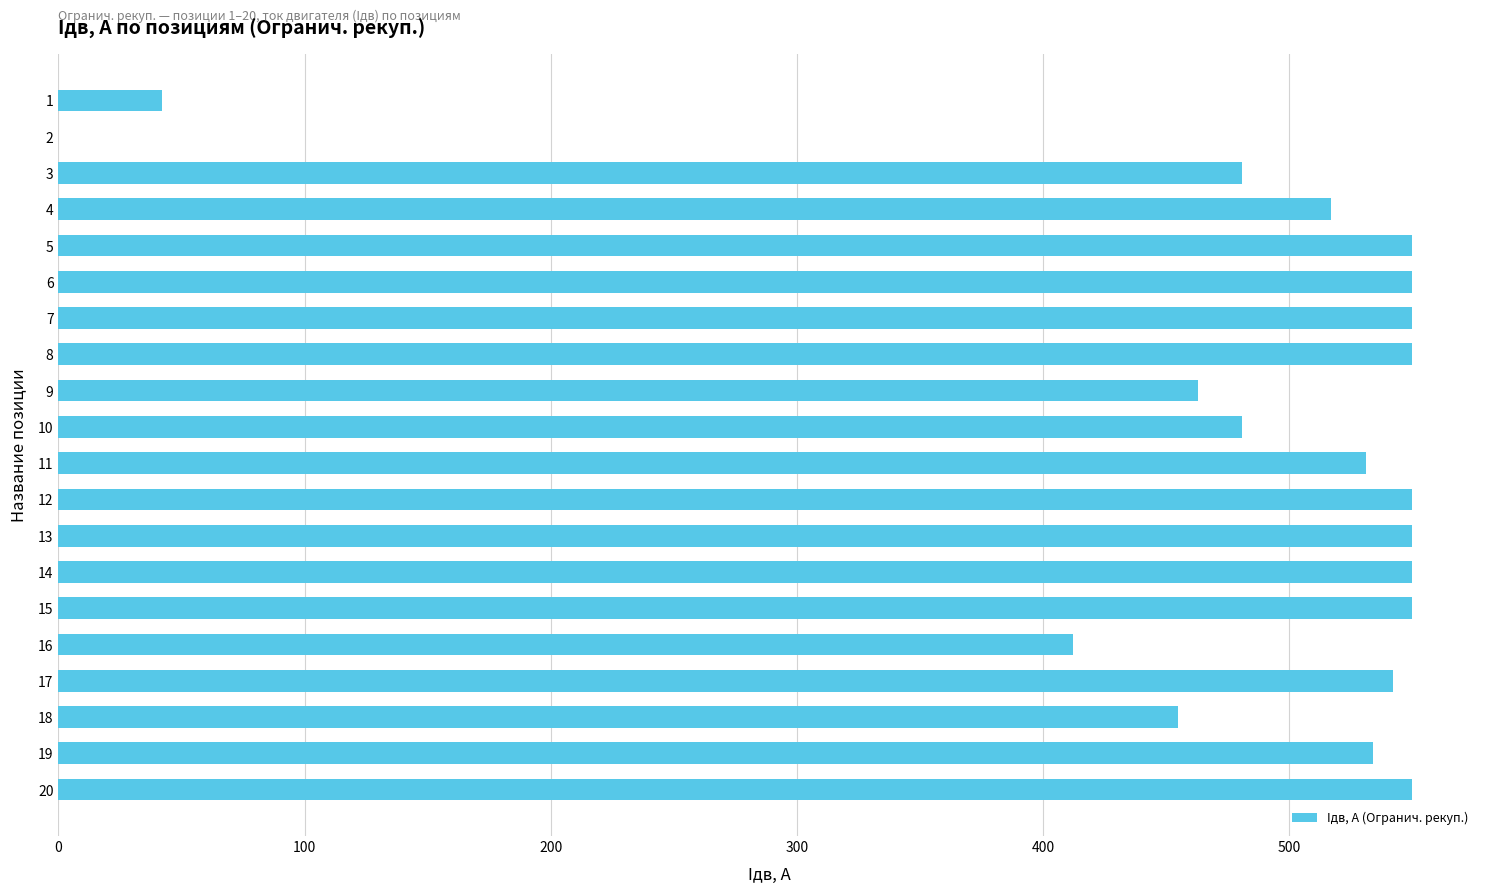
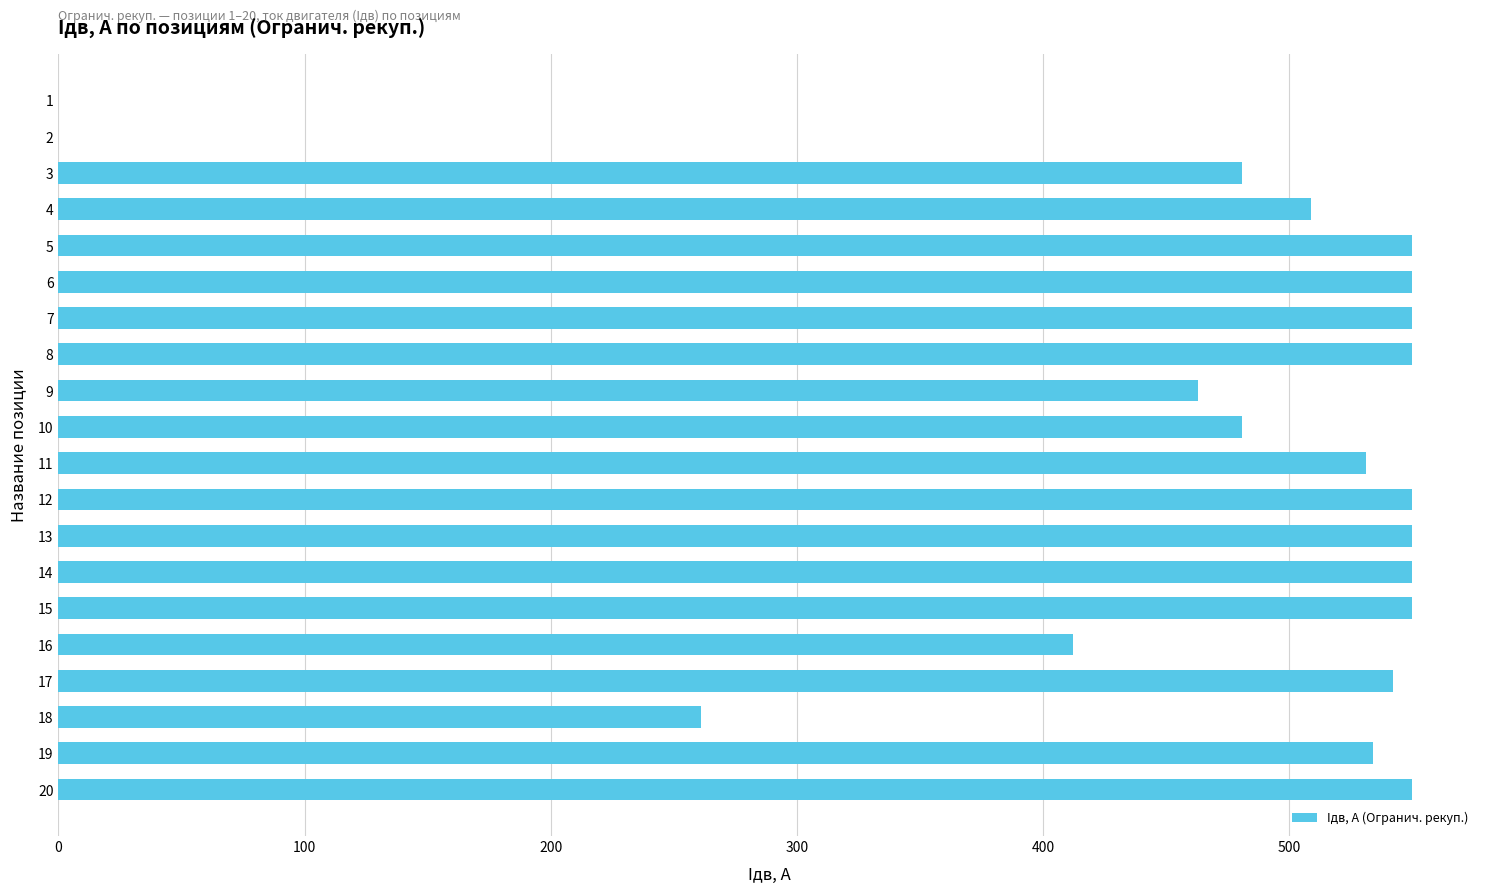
  {
-   "1": 42,
+   "1": 0,
    "2": 0,
    "3": 481,
-   "4": 517,
+   "4": 509,
    "5": 550,
    "6": 550,
    "7": 550,
    "8": 550,
    "9": 463,
    "10": 481,
    "11": 531,
    "12": 550,
    "13": 550,
    "14": 550,
    "15": 550,
    "16": 412,
    "17": 542,
-   "18": 455,
+   "18": 261,
    "19": 534,
    "20": 550
  }
